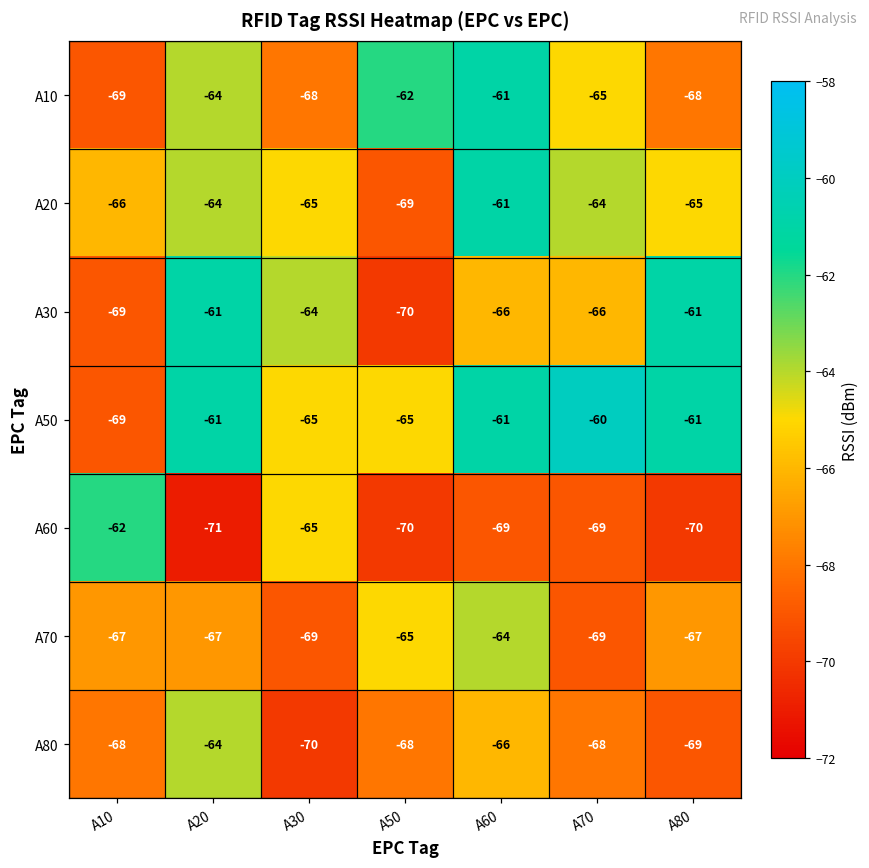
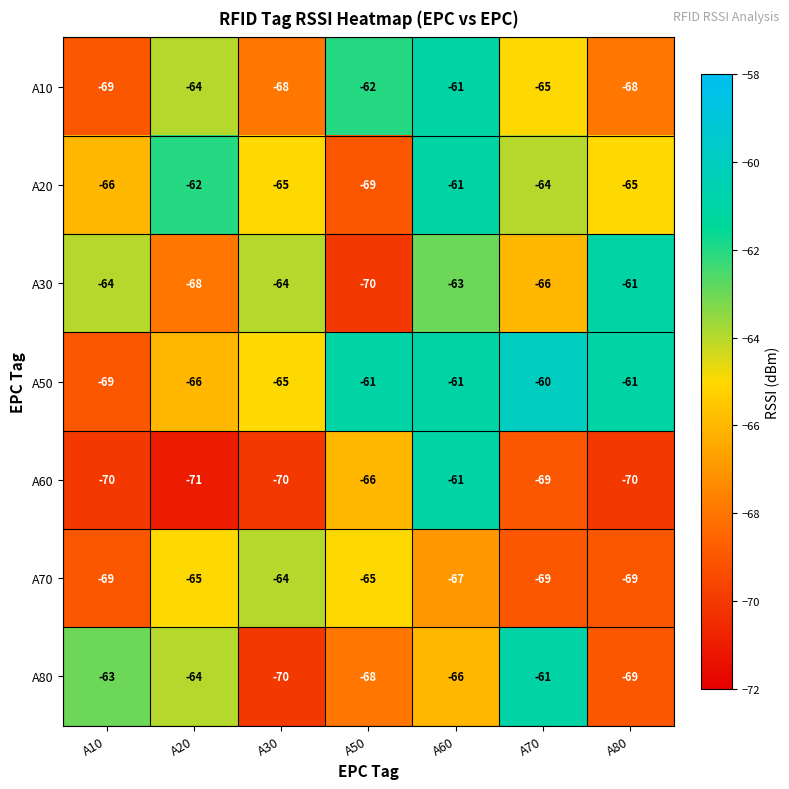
  {
    "A10": {
      "A10": -69,
      "A20": -64,
      "A30": -68,
      "A50": -62,
      "A60": -61,
      "A70": -65,
      "A80": -68
    },
    "A20": {
      "A10": -66,
-     "A20": -64,
+     "A20": -62,
      "A30": -65,
      "A50": -69,
      "A60": -61,
      "A70": -64,
      "A80": -65
    },
    "A30": {
-     "A10": -69,
-     "A20": -61,
+     "A10": -64,
+     "A20": -68,
      "A30": -64,
      "A50": -70,
-     "A60": -66,
+     "A60": -63,
      "A70": -66,
      "A80": -61
    },
    "A50": {
      "A10": -69,
-     "A20": -61,
+     "A20": -66,
      "A30": -65,
-     "A50": -65,
+     "A50": -61,
      "A60": -61,
      "A70": -60,
      "A80": -61
    },
    "A60": {
-     "A10": -62,
+     "A10": -70,
      "A20": -71,
-     "A30": -65,
-     "A50": -70,
-     "A60": -69,
+     "A30": -70,
+     "A50": -66,
+     "A60": -61,
      "A70": -69,
      "A80": -70
    },
    "A70": {
-     "A10": -67,
-     "A20": -67,
-     "A30": -69,
+     "A10": -69,
+     "A20": -65,
+     "A30": -64,
      "A50": -65,
-     "A60": -64,
+     "A60": -67,
      "A70": -69,
-     "A80": -67
+     "A80": -69
    },
    "A80": {
-     "A10": -68,
+     "A10": -63,
      "A20": -64,
      "A30": -70,
      "A50": -68,
      "A60": -66,
-     "A70": -68,
+     "A70": -61,
      "A80": -69
    }
  }
